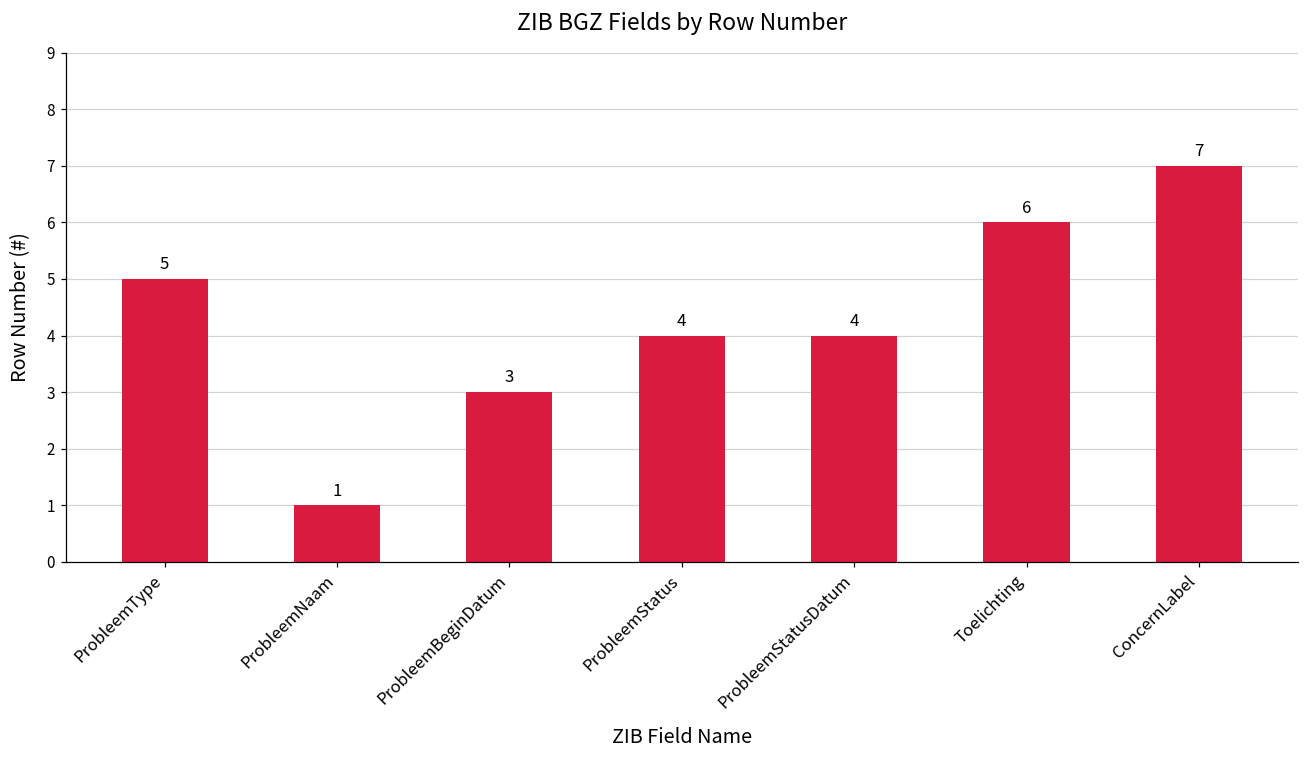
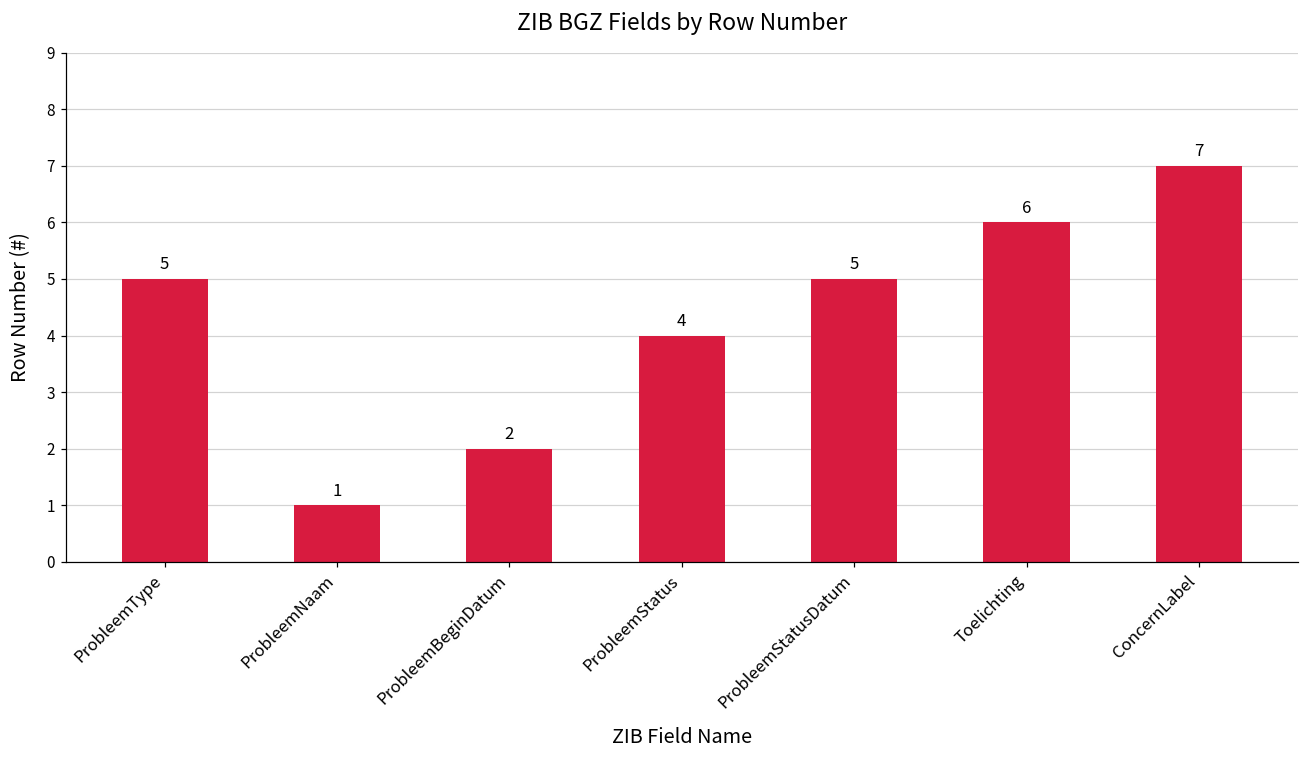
  {
    "ProbleemType": 5,
    "ProbleemNaam": 1,
-   "ProbleemBeginDatum": 3,
+   "ProbleemBeginDatum": 2,
    "ProbleemStatus": 4,
-   "ProbleemStatusDatum": 4,
+   "ProbleemStatusDatum": 5,
    "Toelichting": 6,
    "ConcernLabel": 7
  }
